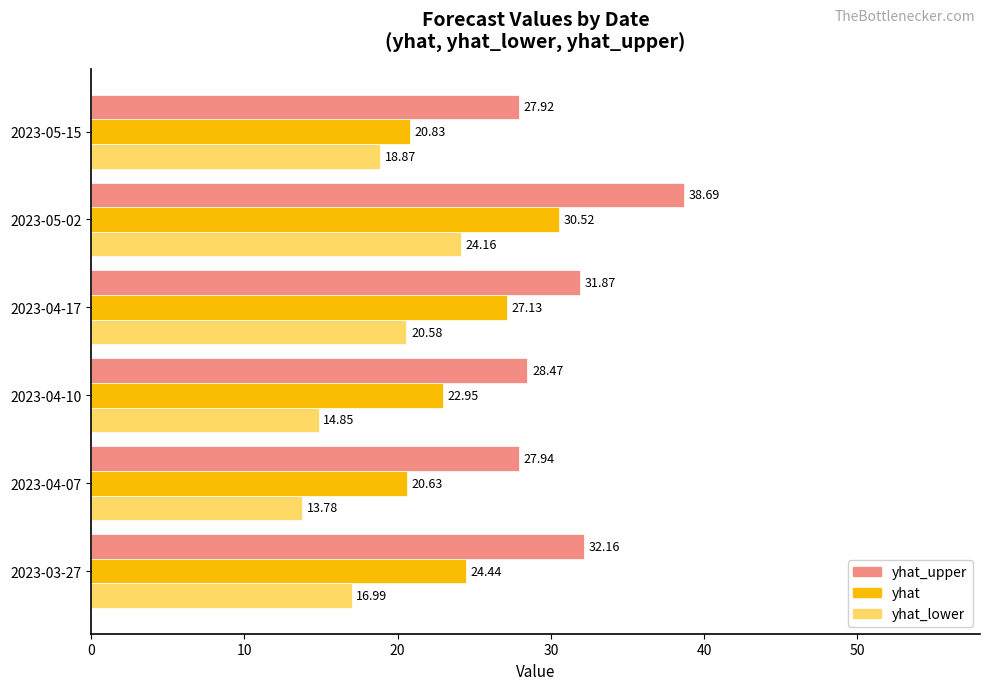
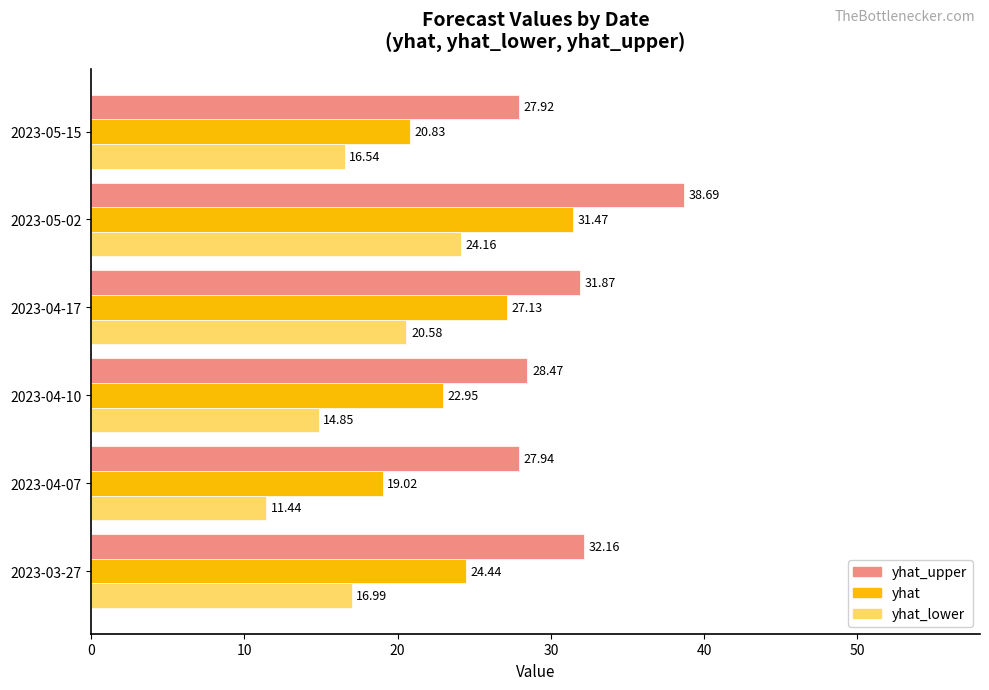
  {
    "yhat_upper": {
      "2023-05-15": 27.92,
      "2023-05-02": 38.69,
      "2023-04-17": 31.87,
      "2023-04-10": 28.47,
      "2023-04-07": 27.94,
      "2023-03-27": 32.16
    },
    "yhat": {
      "2023-05-15": 20.83,
-     "2023-05-02": 30.52,
+     "2023-05-02": 31.47,
      "2023-04-17": 27.13,
      "2023-04-10": 22.95,
-     "2023-04-07": 20.63,
+     "2023-04-07": 19.02,
      "2023-03-27": 24.44
    },
    "yhat_lower": {
-     "2023-05-15": 18.87,
+     "2023-05-15": 16.54,
      "2023-05-02": 24.16,
      "2023-04-17": 20.58,
      "2023-04-10": 14.85,
-     "2023-04-07": 13.78,
+     "2023-04-07": 11.44,
      "2023-03-27": 16.99
    }
  }
